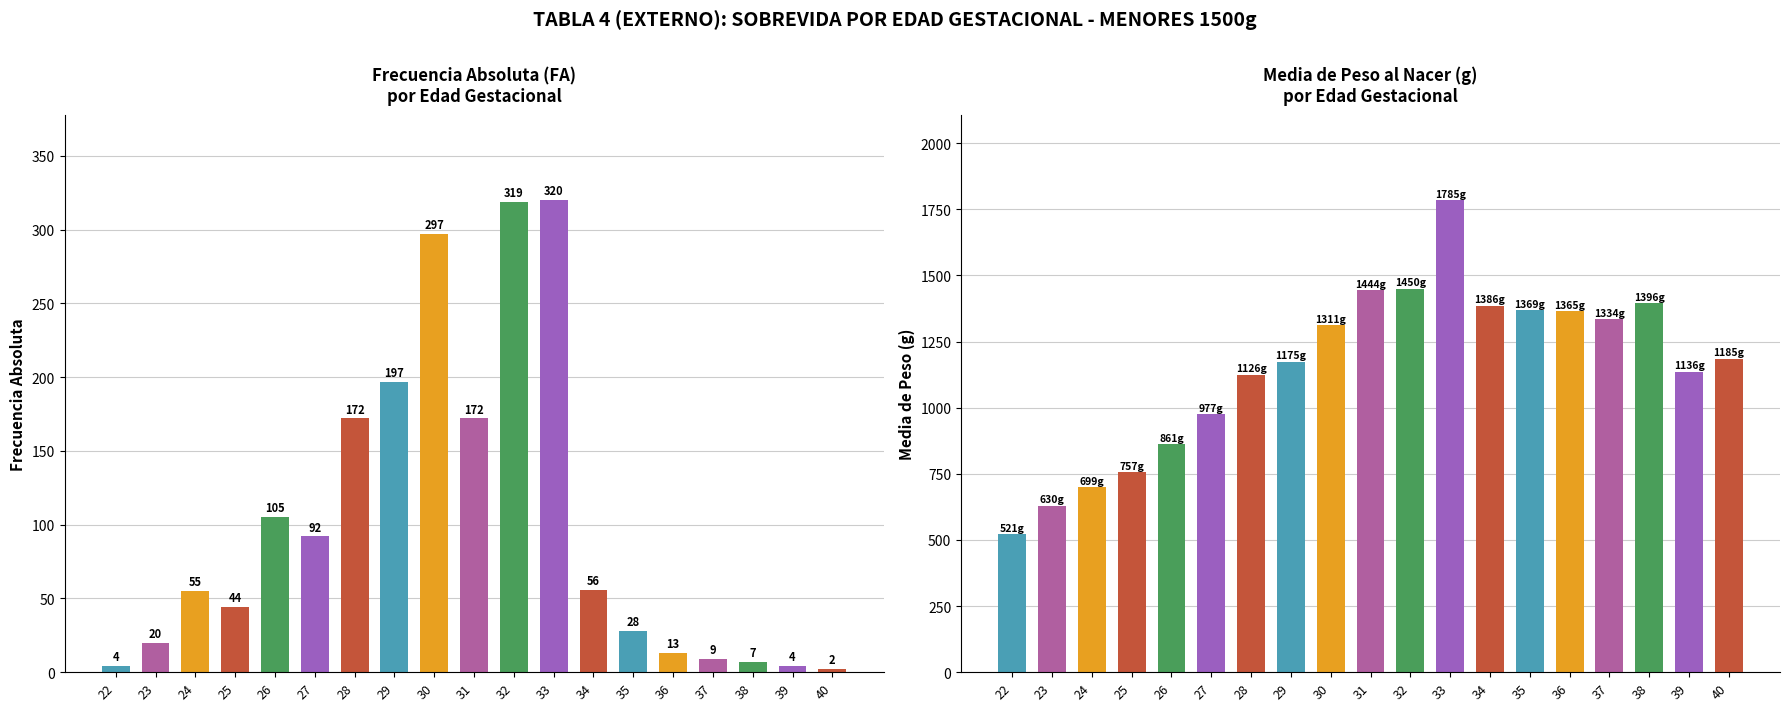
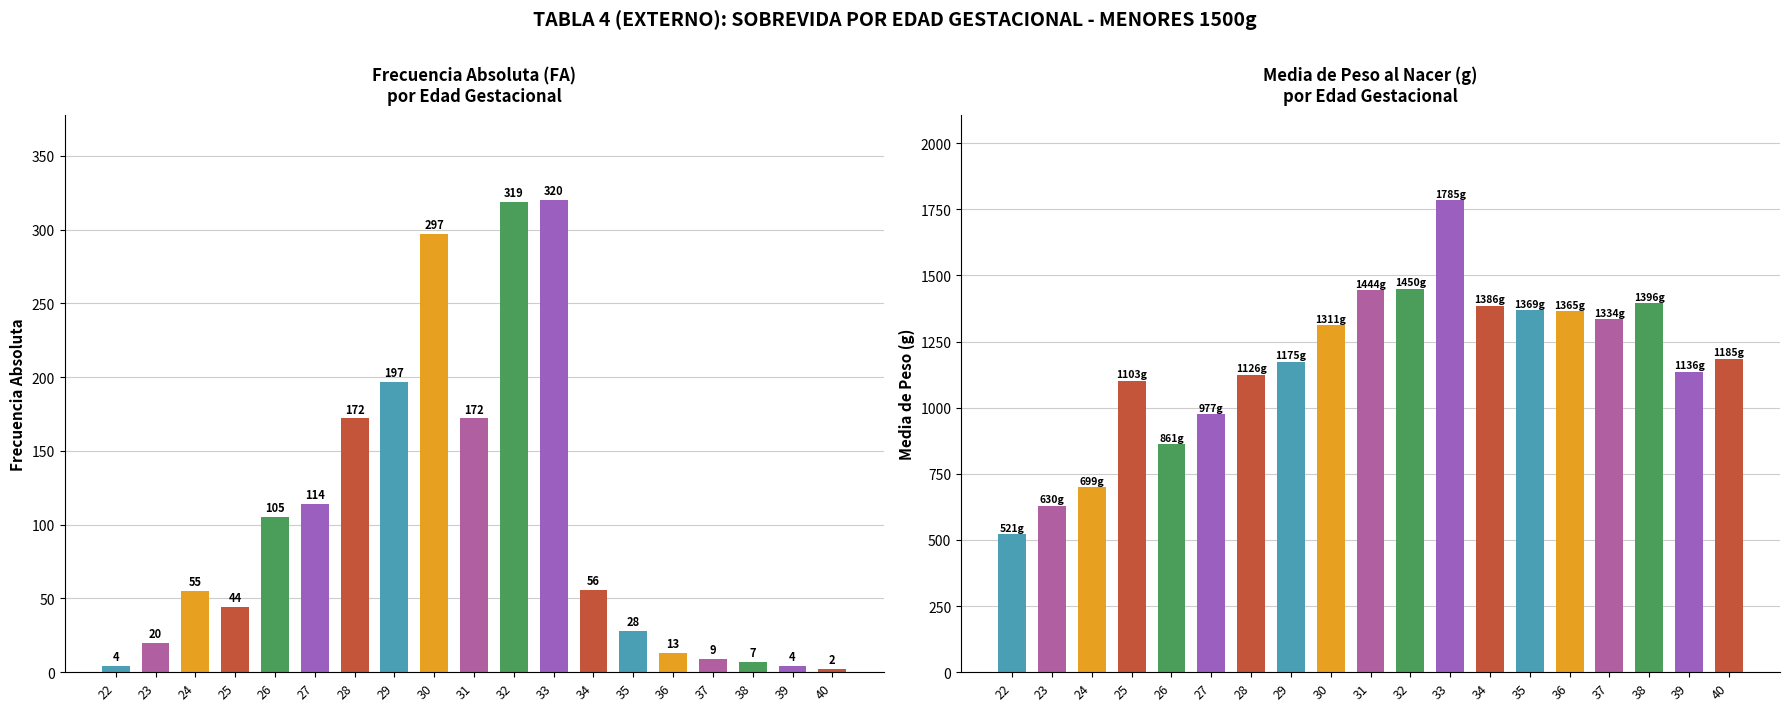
  {
    "Frecuencia Absoluta (FA) por Edad Gestacional": {
      "22": "4",
      "23": "20",
      "24": "55",
      "25": "44",
      "26": "105",
-     "27": "92",
+     "27": "114",
      "28": "172",
      "29": "197",
      "30": "297",
      "31": "172",
      "32": "319",
      "33": "320",
      "34": "56",
      "35": "28",
      "36": "13",
      "37": "9",
      "38": "7",
      "39": "4",
      "40": "2"
    },
    "Media de Peso al Nacer (g) por Edad Gestacional": {
      "22": "521g",
      "23": "630g",
      "24": "699g",
-     "25": "757g",
+     "25": "1103g",
      "26": "861g",
      "27": "977g",
      "28": "1126g",
      "29": "1175g",
      "30": "1311g",
      "31": "1444g",
      "32": "1450g",
      "33": "1785g",
      "34": "1386g",
      "35": "1369g",
      "36": "1365g",
      "37": "1334g",
      "38": "1396g",
      "39": "1136g",
      "40": "1185g"
    }
  }
